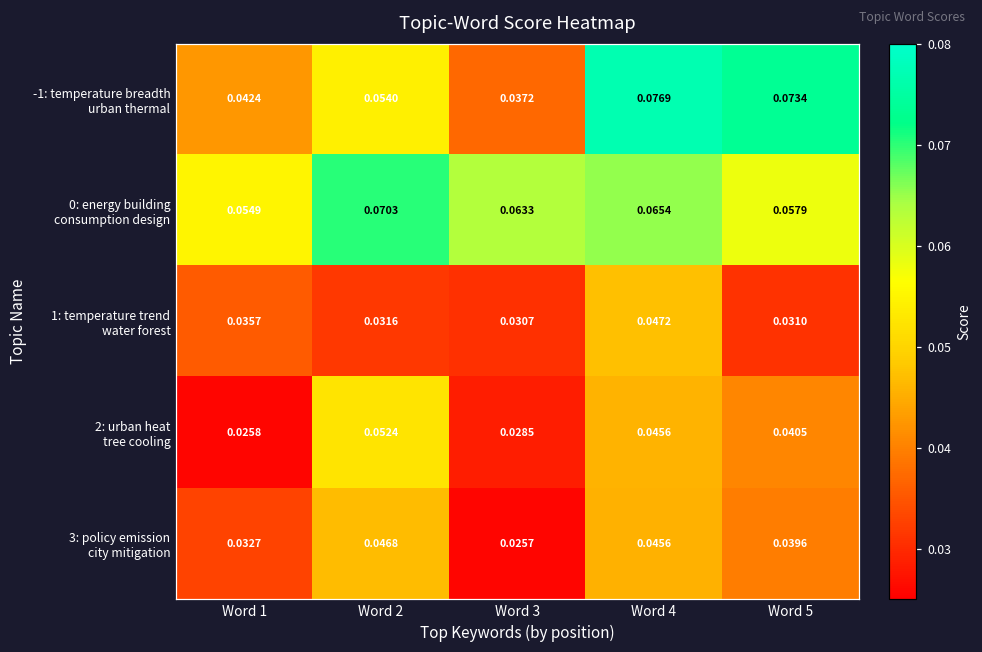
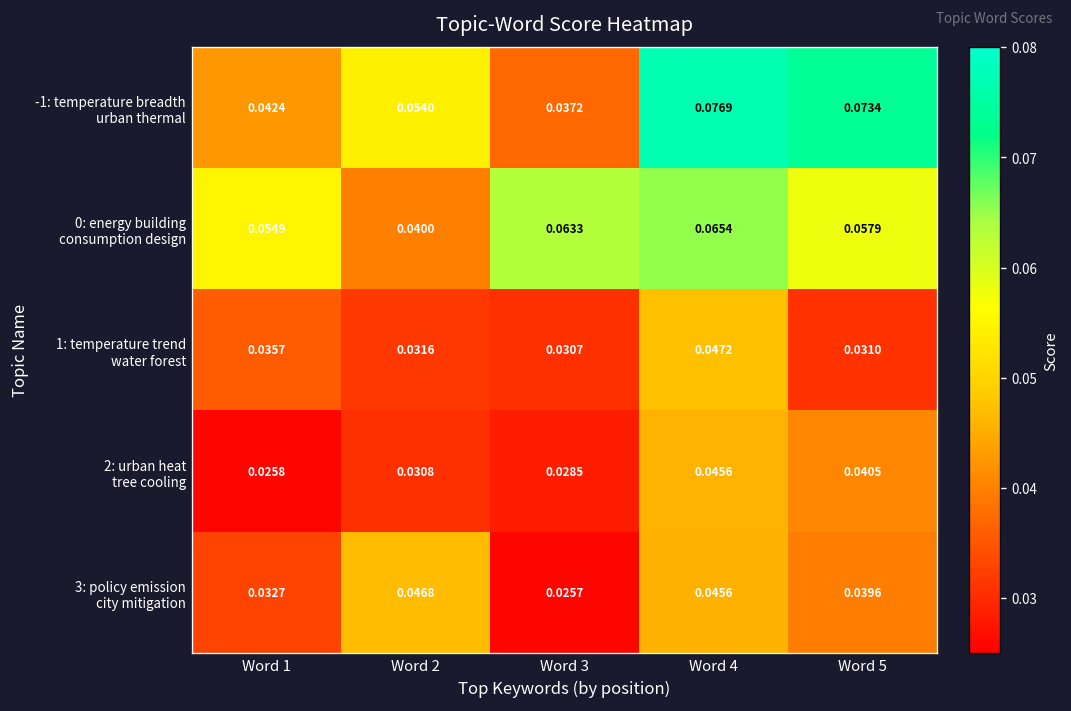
  {
    "-1: temperature breadth urban thermal": {
      "Word 1": 0.0424,
      "Word 2": 0.0540,
      "Word 3": 0.0372,
      "Word 4": 0.0769,
      "Word 5": 0.0734
    },
    "0: energy building consumption design": {
      "Word 1": 0.0549,
-     "Word 2": 0.0703,
+     "Word 2": 0.0400,
      "Word 3": 0.0633,
      "Word 4": 0.0654,
      "Word 5": 0.0579
    },
    "1: temperature trend water forest": {
      "Word 1": 0.0357,
      "Word 2": 0.0316,
      "Word 3": 0.0307,
      "Word 4": 0.0472,
      "Word 5": 0.0310
    },
    "2: urban heat tree cooling": {
      "Word 1": 0.0258,
-     "Word 2": 0.0524,
+     "Word 2": 0.0308,
      "Word 3": 0.0285,
      "Word 4": 0.0456,
      "Word 5": 0.0405
    },
    "3: policy emission city mitigation": {
      "Word 1": 0.0327,
      "Word 2": 0.0468,
      "Word 3": 0.0257,
      "Word 4": 0.0456,
      "Word 5": 0.0396
    }
  }
